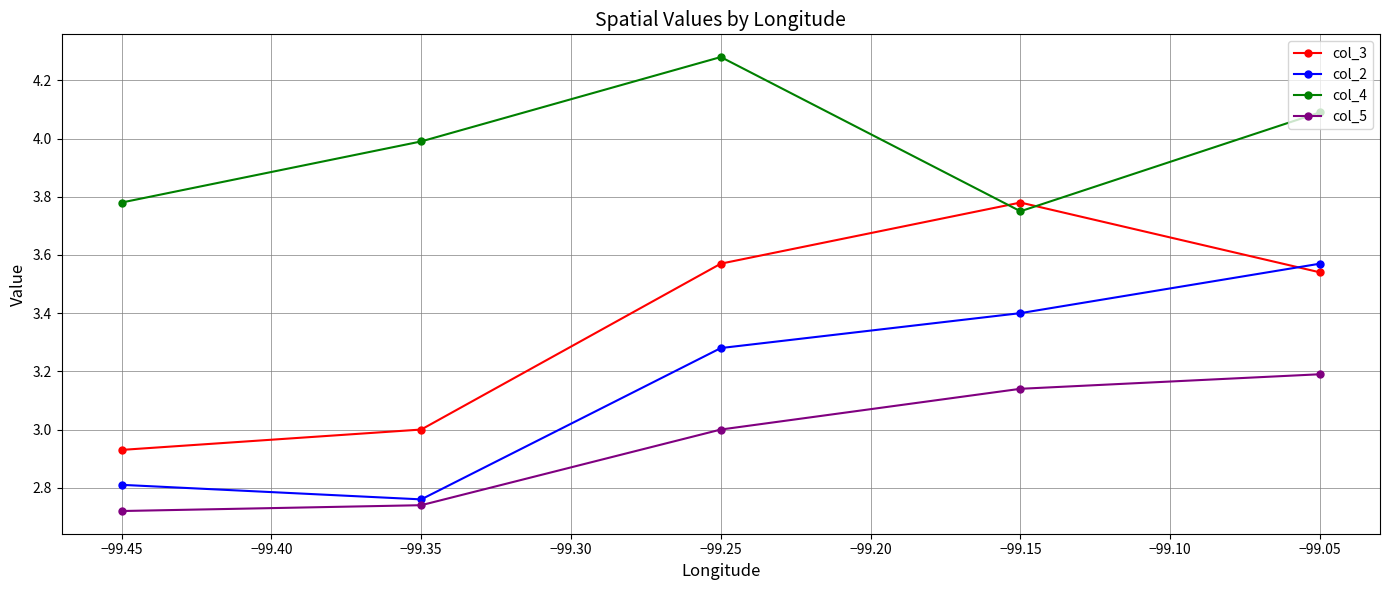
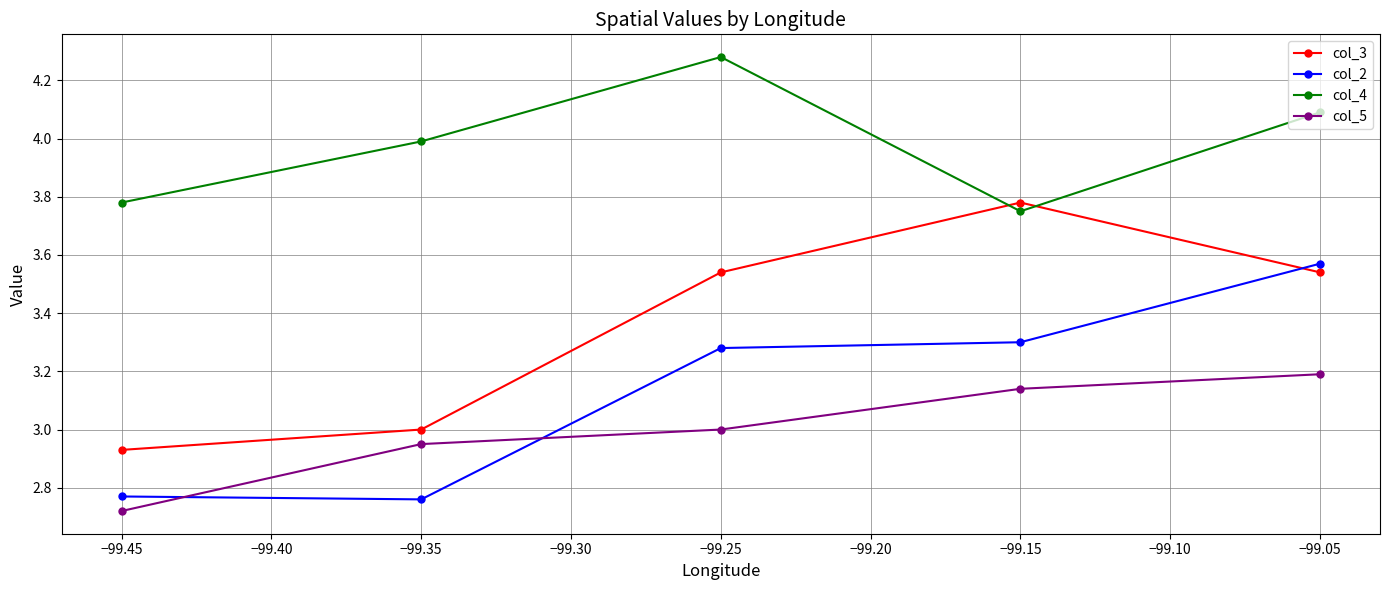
  {
    "col_3": {
      "−99.45": 2.93,
      "−99.35": 3.00,
-     "−99.25": 3.57,
+     "−99.25": 3.54,
      "−99.15": 3.78,
      "−99.05": 3.54
    },
    "col_2": {
-     "−99.45": 2.81,
+     "−99.45": 2.77,
      "−99.35": 2.76,
      "−99.25": 3.28,
-     "−99.15": 3.4,
+     "−99.15": 3.3,
      "−99.05": 3.57
    },
    "col_4": {
      "−99.45": 3.78,
      "−99.35": 3.99,
      "−99.25": 4.28,
      "−99.15": 3.75
    },
    "col_5": {
      "−99.45": 2.72,
-     "−99.35": 2.74,
+     "−99.35": 2.95,
      "−99.25": 3.00,
      "−99.15": 3.14,
      "−99.05": 3.19
    }
  }
